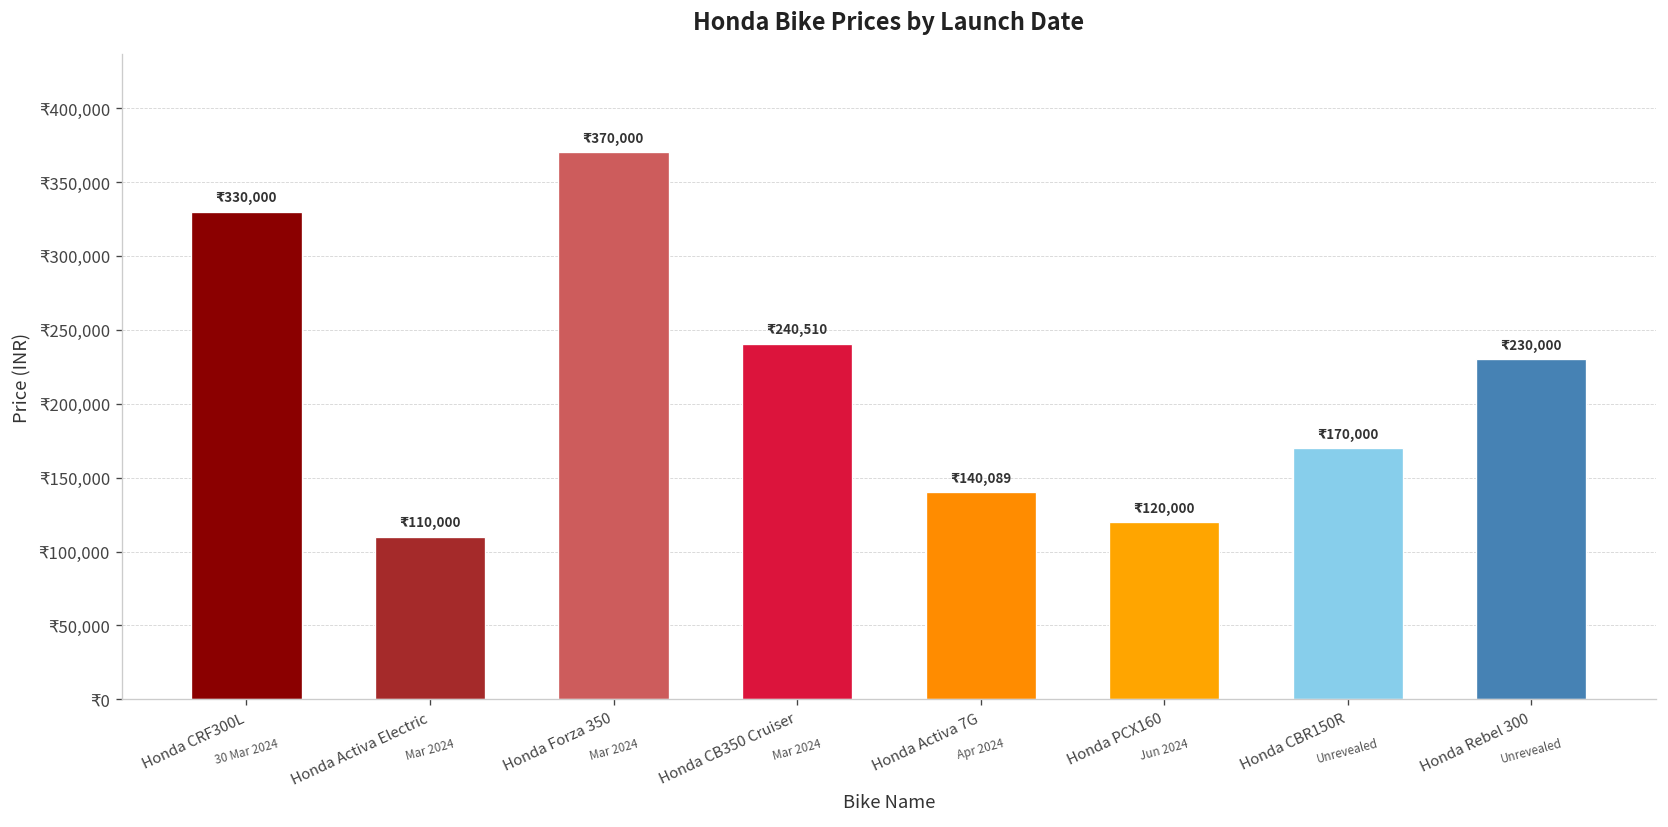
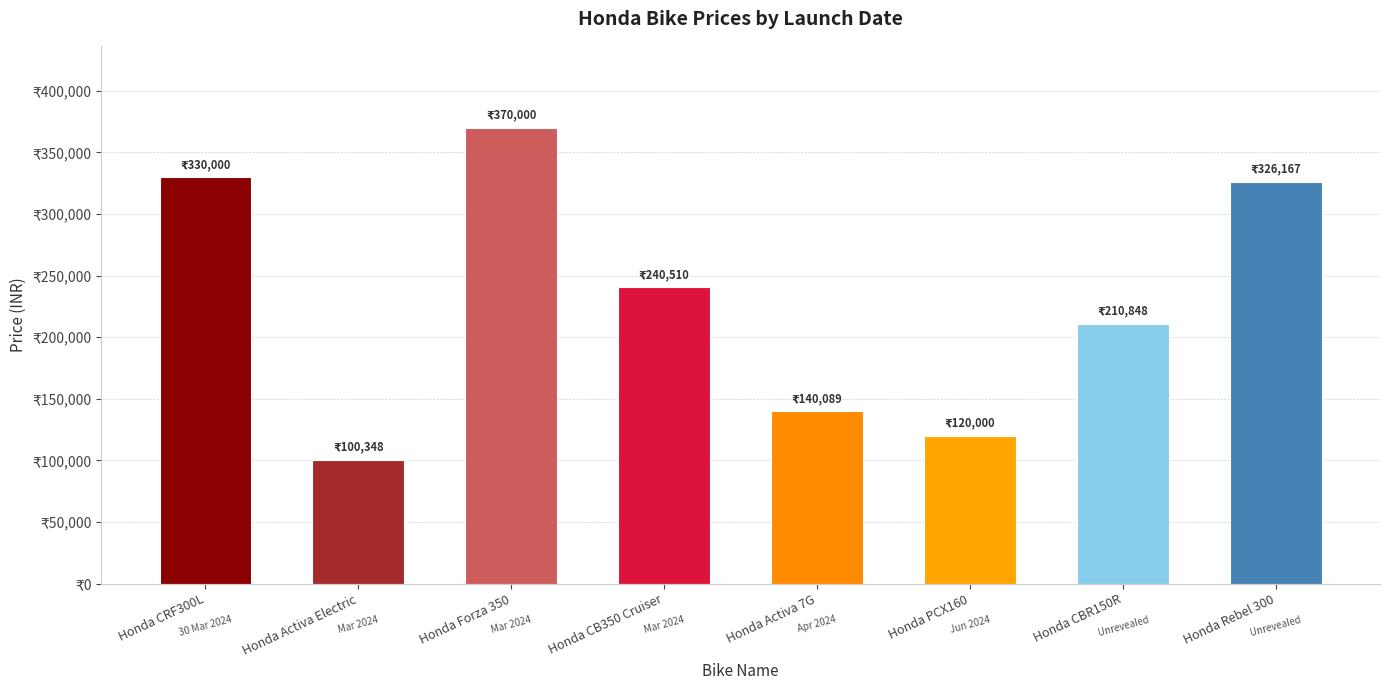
  {
    "Honda CRF300L": "330,000",
-   "Honda Activa Electric": "110,000",
+   "Honda Activa Electric": "100,348",
    "Honda Forza 350": "370,000",
    "Honda CB350 Cruiser": "240,510",
    "Honda Activa 7G": "140,089",
    "Honda PCX160": "120,000",
-   "Honda CBR150R": "170,000",
-   "Honda Rebel 300": "230,000"
+   "Honda CBR150R": "210,848",
+   "Honda Rebel 300": "326,167"
  }
